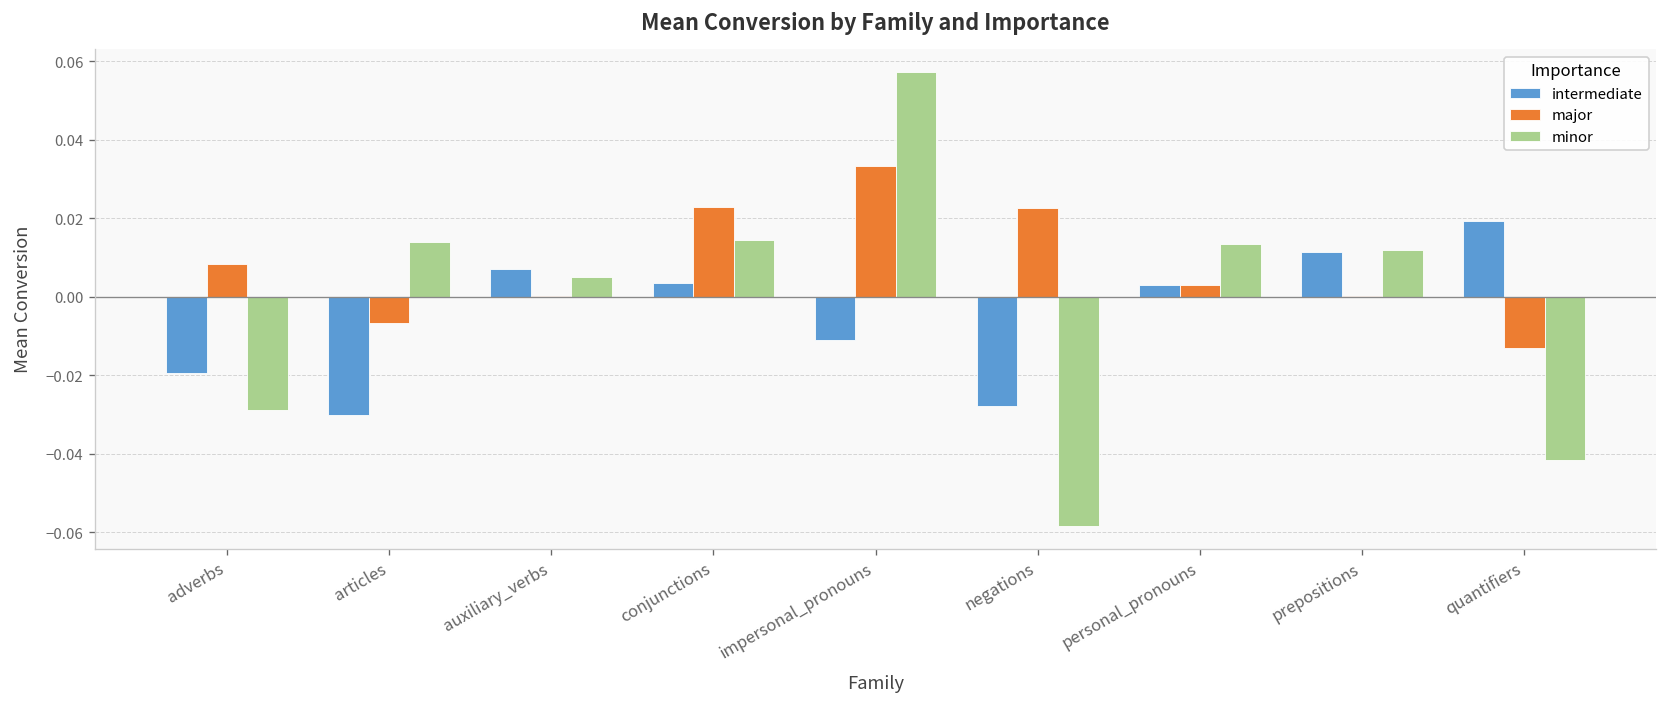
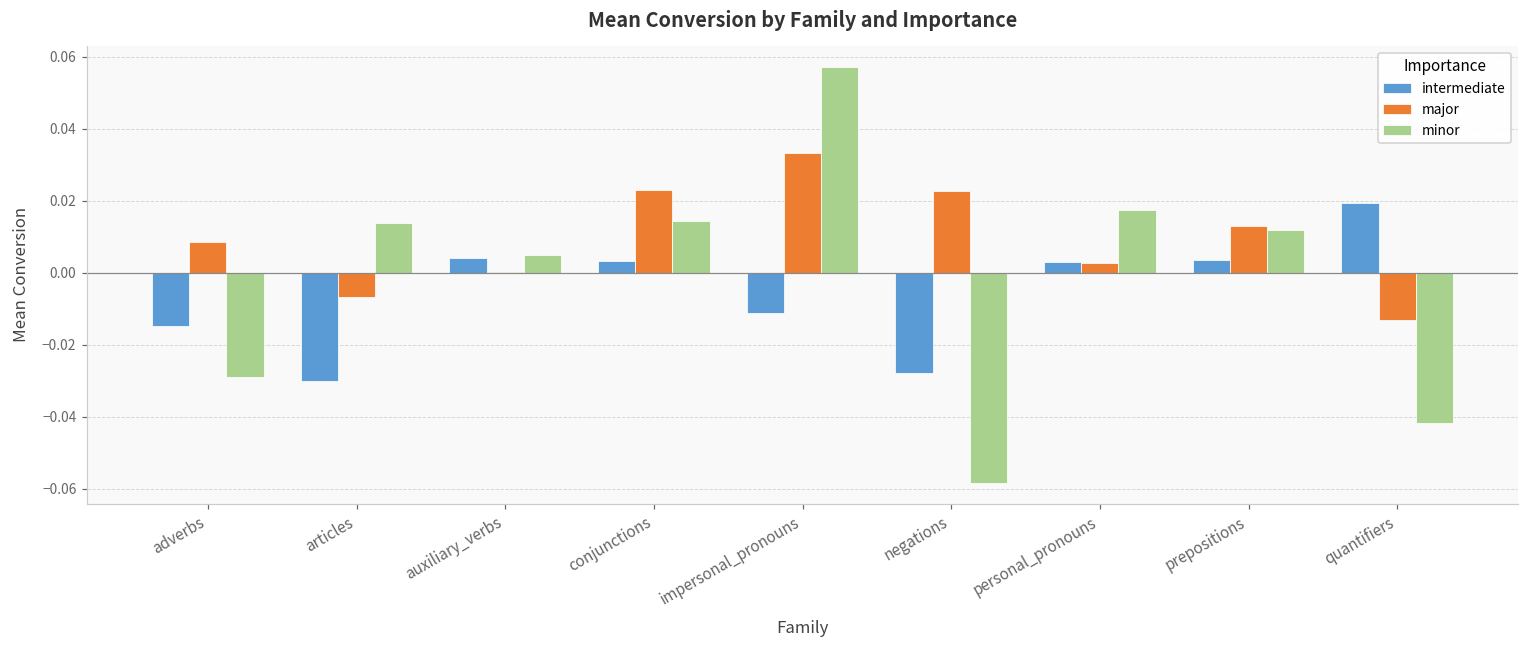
  {
    "intermediate": {
-     "adverbs": -0.019,
+     "adverbs": -0.015,
      "articles": -0.030,
-     "auxiliary_verbs": 0.007,
+     "auxiliary_verbs": 0.004,
      "conjunctions": 0.003,
      "impersonal_pronouns": -0.011,
      "negations": -0.028,
      "personal_pronouns": 0.003,
-     "prepositions": 0.011,
+     "prepositions": 0.004,
      "quantifiers": 0.019
    },
    "major": {
      "adverbs": 0.008,
      "articles": -0.007,
      "conjunctions": 0.023,
      "impersonal_pronouns": 0.033,
      "negations": 0.023,
      "personal_pronouns": 0.003,
-     "prepositions": 0.000,
+     "prepositions": 0.013,
      "quantifiers": -0.013
    },
    "minor": {
      "adverbs": -0.029,
      "articles": 0.014,
      "auxiliary_verbs": 0.005,
      "conjunctions": 0.014,
      "impersonal_pronouns": 0.057,
      "negations": -0.058,
-     "personal_pronouns": 0.013,
+     "personal_pronouns": 0.017,
      "prepositions": 0.012,
      "quantifiers": -0.042
    }
  }
